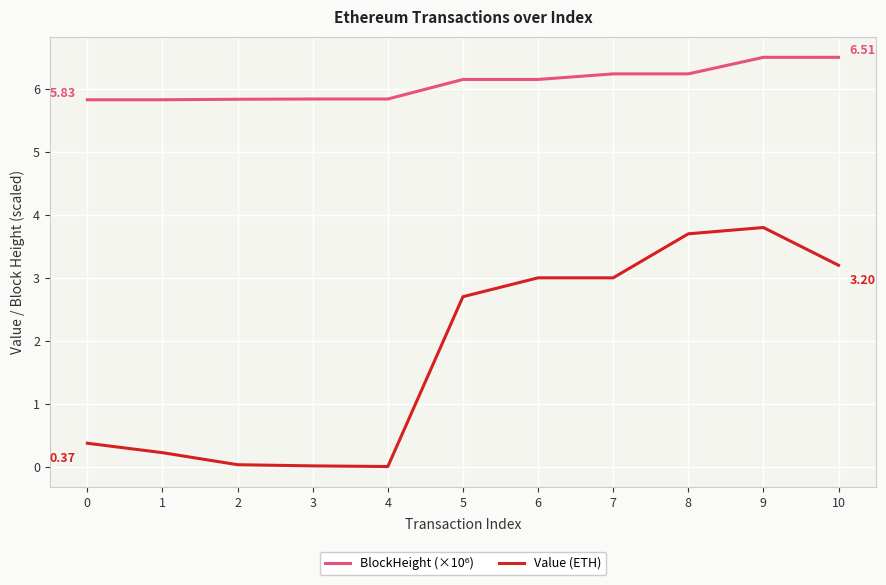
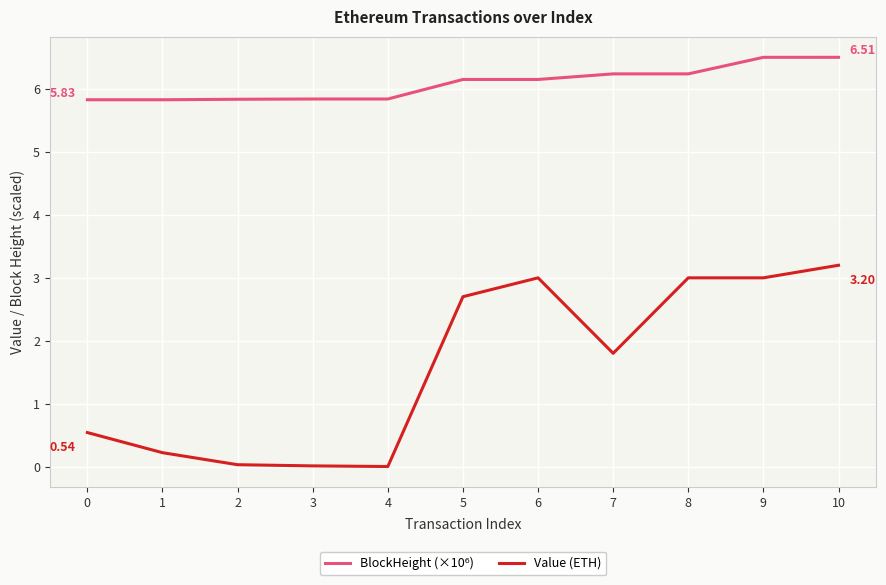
  {
    "BlockHeight (×10⁶)": {
      "0": 5.83,
      "10": 6.51
    },
    "Value (ETH)": {
-     "0": 0.37,
-     "7": 3.0,
-     "8": 3.7,
-     "9": 3.8,
+     "0": 0.54,
+     "7": 1.8,
+     "8": 3.0,
+     "9": 3.0,
      "10": 3.20
    }
  }
